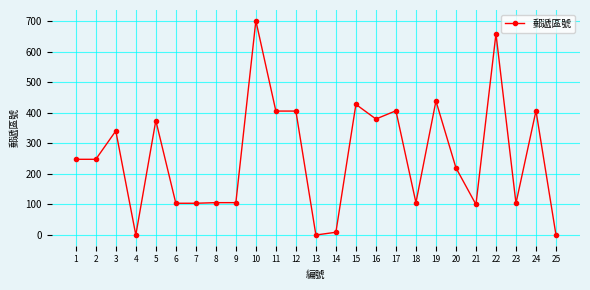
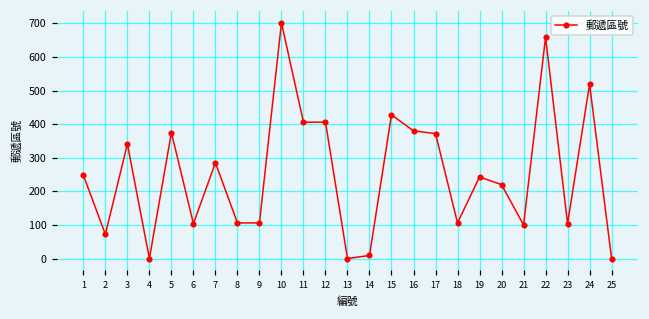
  {
    "1": 250,
-   "2": 250,
+   "2": 70,
    "3": 340,
    "4": 0,
    "5": 380,
    "6": 100,
-   "7": 100,
+   "7": 290,
    "8": 110,
    "9": 110,
    "10": 700,
    "11": 410,
    "12": 410,
    "13": 0,
    "14": 10,
    "15": 430,
    "16": 380,
-   "17": 410,
+   "17": 370,
    "18": 110,
-   "19": 440,
+   "19": 240,
    "20": 220,
    "21": 100,
    "22": 660,
    "23": 100,
-   "24": 410,
+   "24": 520,
    "25": 0
  }
